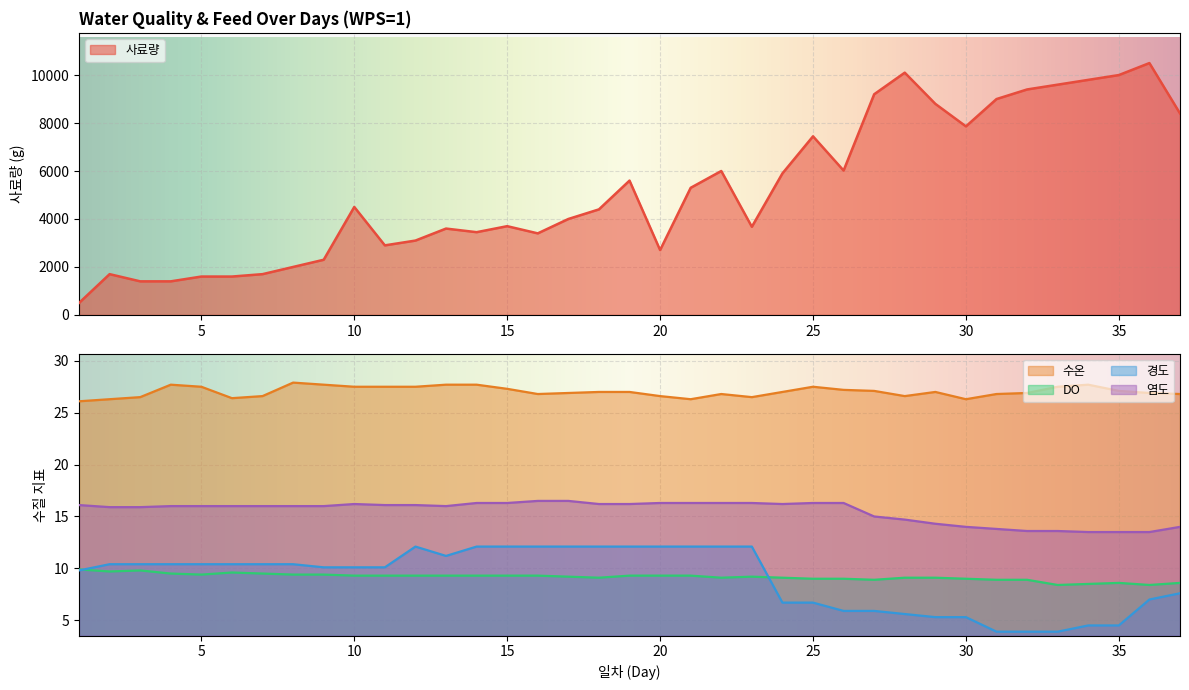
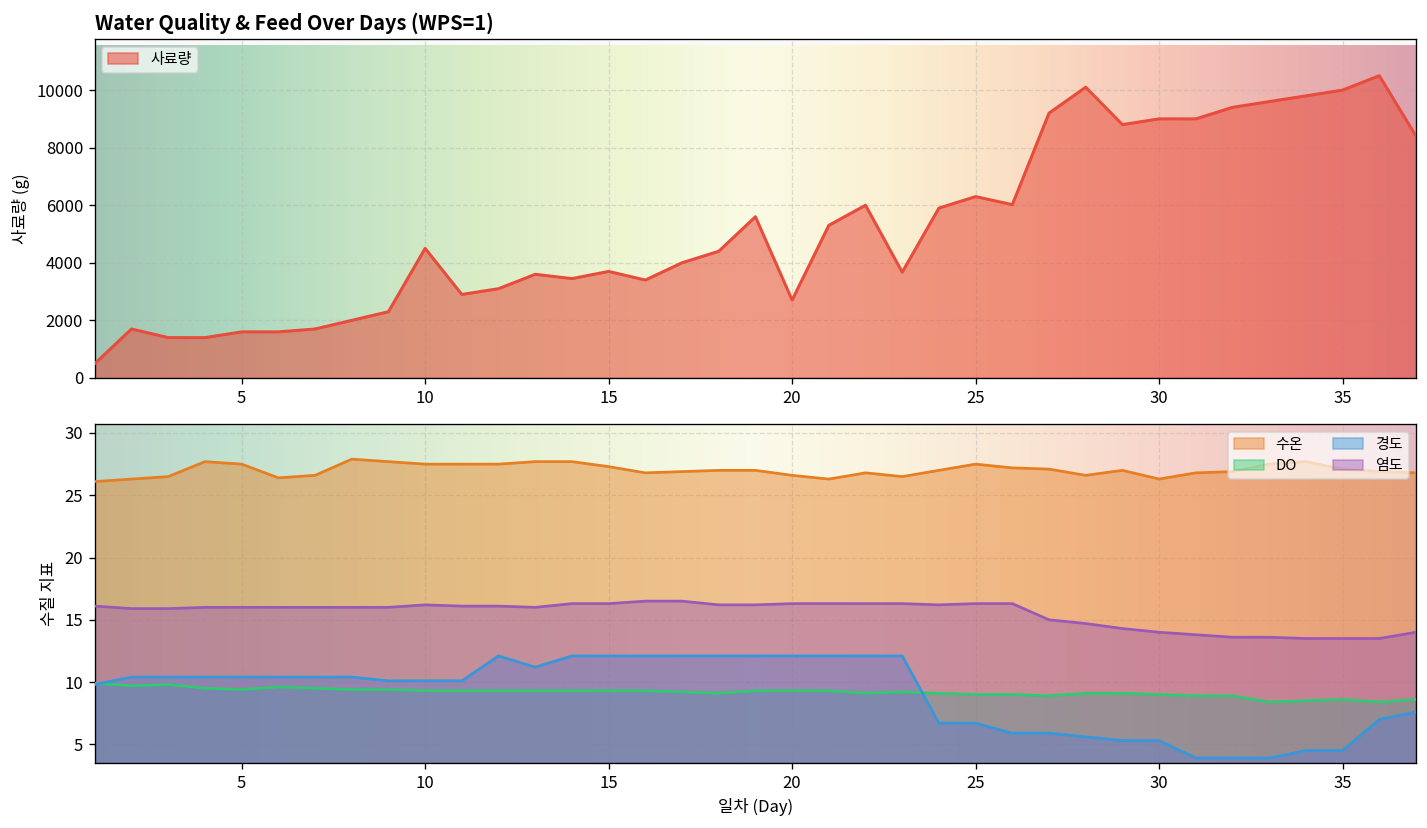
  {
    "Water Quality & Feed Over Days (WPS=1)": {
      "5": 1600,
      "10": 4500,
      "15": 3700,
      "20": 2700,
-     "25": 7400,
-     "30": 7900,
+     "25": 6300,
+     "30": 9000,
      "35": 10000
    }
  }
